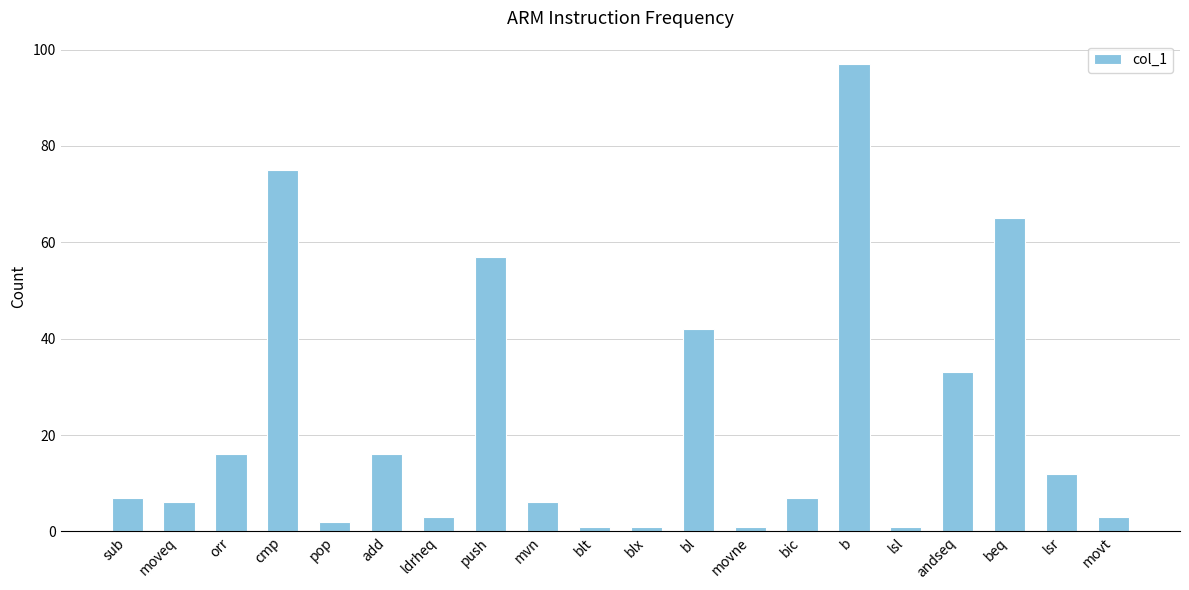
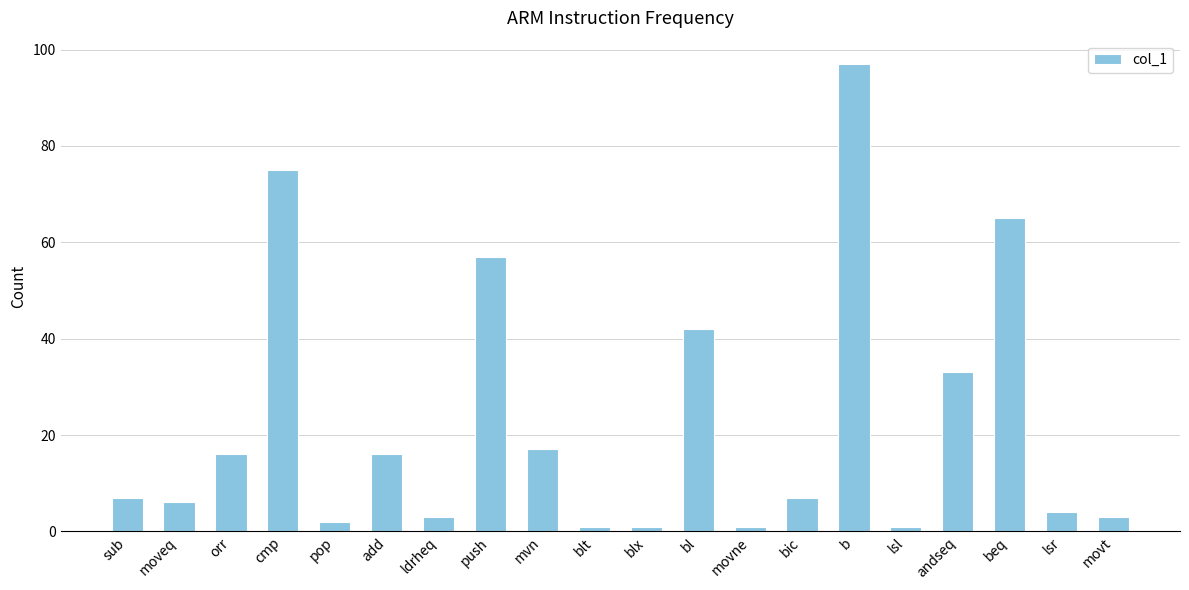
  {
    "sub": 7,
    "moveq": 6,
    "orr": 16,
    "cmp": 75,
    "pop": 2,
    "add": 16,
    "ldrheq": 3,
    "push": 57,
-   "mvn": 6,
+   "mvn": 17,
    "blt": 1,
    "blx": 1,
    "bl": 42,
    "movne": 1,
    "bic": 7,
    "b": 97,
    "lsl": 1,
    "andseq": 33,
    "beq": 65,
-   "lsr": 12,
+   "lsr": 4,
    "movt": 3
  }
